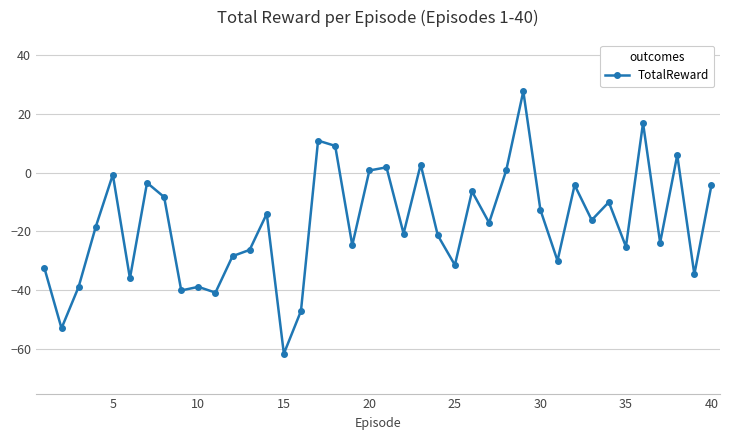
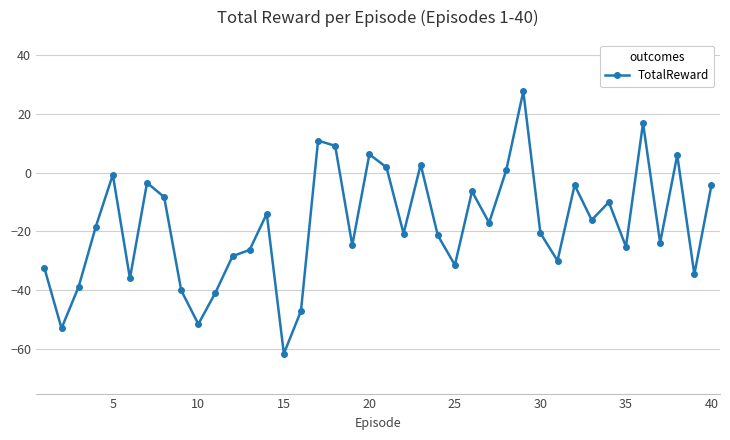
  {
    "5": -1,
-   "10": -39,
+   "10": -51,
    "15": -61,
-   "20": 1,
+   "20": 6,
    "25": -31,
-   "30": -13,
+   "30": -21,
    "35": -25,
    "40": -4
  }
